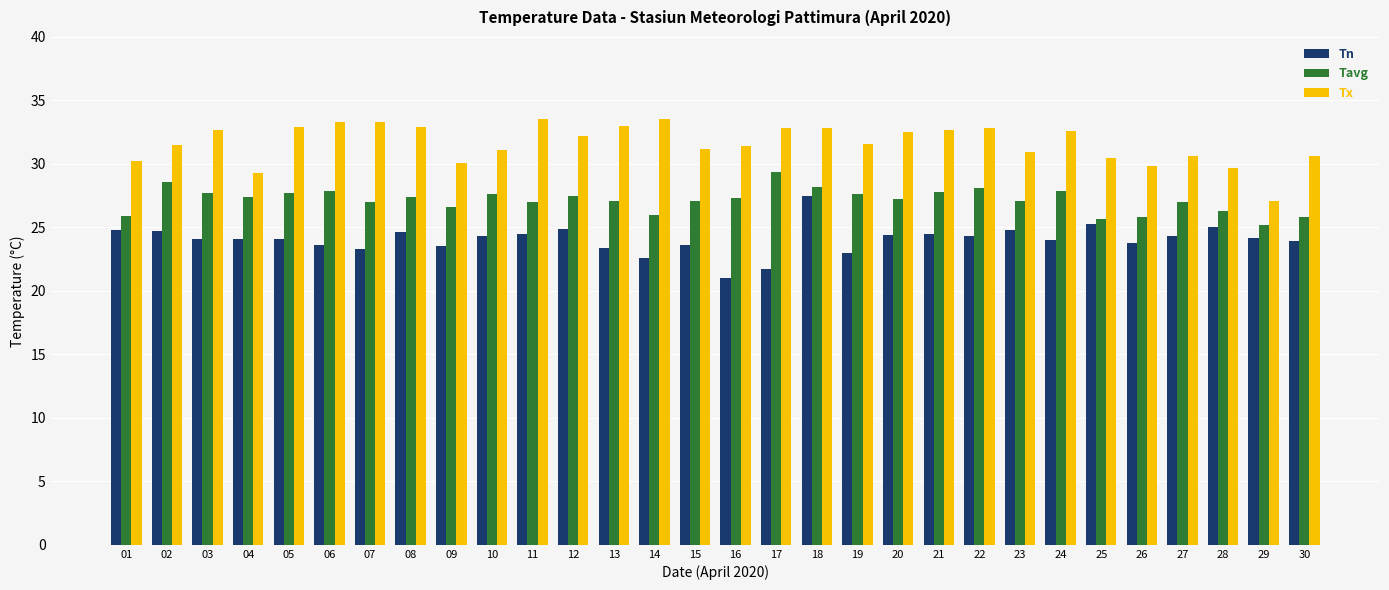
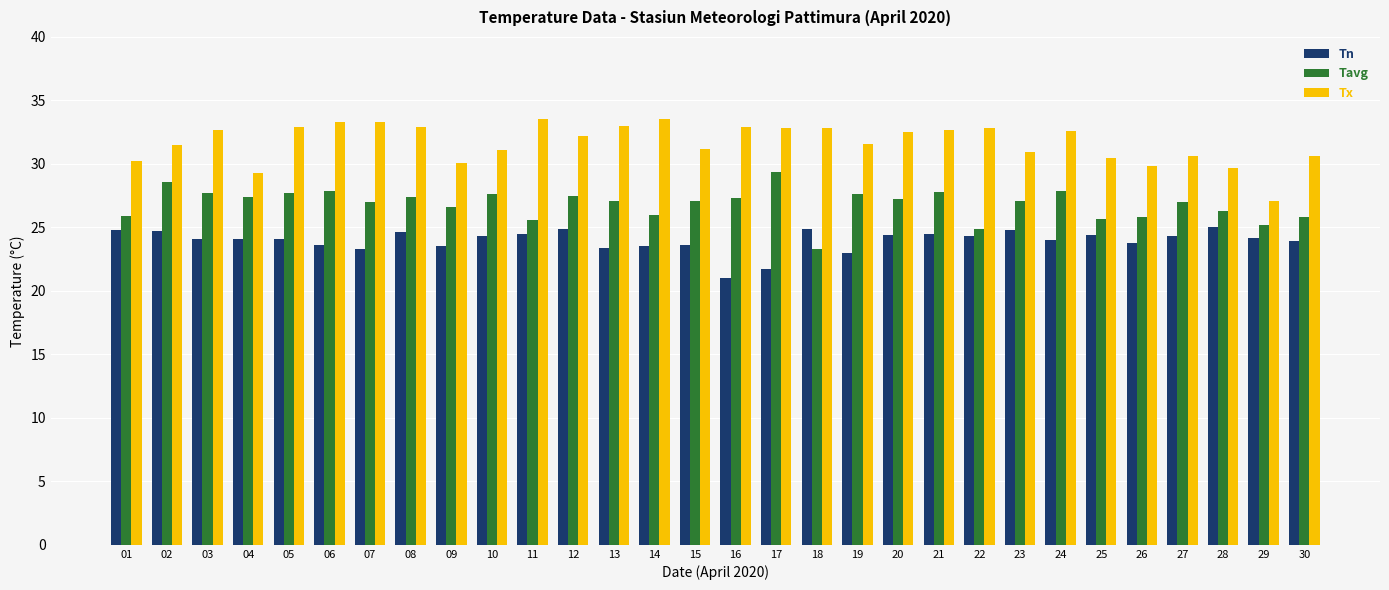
  {
    "Tn": {
      "01": 24.8,
      "02": 24.7,
      "03": 24.1,
      "04": 24.1,
      "05": 24.1,
      "06": 23.6,
      "07": 23.3,
      "08": 24.6,
      "09": 23.5,
      "10": 24.3,
      "11": 24.5,
      "12": 24.9,
      "13": 23.4,
-     "14": 22.6,
+     "14": 23.5,
      "15": 23.6,
      "16": 21.0,
      "17": 21.7,
-     "18": 27.5,
+     "18": 24.9,
      "19": 23.0,
      "20": 24.4,
      "21": 24.5,
      "22": 24.3,
      "23": 24.8,
      "24": 24.0,
-     "25": 25.3,
+     "25": 24.4,
      "26": 23.8,
      "27": 24.3,
      "28": 25.0,
      "29": 24.2,
      "30": 23.9
    },
    "Tavg": {
      "01": 25.9,
      "02": 28.6,
      "03": 27.7,
      "04": 27.4,
      "05": 27.7,
      "06": 27.9,
      "07": 27.0,
      "08": 27.4,
      "09": 26.6,
      "10": 27.6,
-     "11": 27.0,
+     "11": 25.6,
      "12": 27.5,
      "13": 27.1,
      "14": 26.0,
      "15": 27.1,
      "16": 27.3,
      "17": 29.4,
-     "18": 28.2,
+     "18": 23.3,
      "19": 27.6,
      "20": 27.2,
      "21": 27.8,
-     "22": 28.1,
+     "22": 24.9,
      "23": 27.1,
      "24": 27.9,
      "25": 25.7,
      "26": 25.8,
      "27": 27.0,
      "28": 26.3,
      "29": 25.2,
      "30": 25.8
    },
    "Tx": {
      "01": 30.2,
      "02": 31.5,
      "03": 32.7,
      "04": 29.3,
      "05": 32.9,
      "06": 33.3,
      "07": 33.3,
      "08": 32.9,
      "09": 30.1,
      "10": 31.1,
      "11": 33.5,
      "12": 32.2,
      "13": 33.0,
      "14": 33.5,
      "15": 31.2,
-     "16": 31.4,
+     "16": 32.9,
      "17": 32.8,
      "18": 32.8,
      "19": 31.6,
      "20": 32.5,
      "21": 32.7,
      "22": 32.8,
      "23": 30.9,
      "24": 32.6,
      "25": 30.5,
      "26": 29.8,
      "27": 30.6,
      "28": 29.7,
      "29": 27.1,
      "30": 30.6
    }
  }
